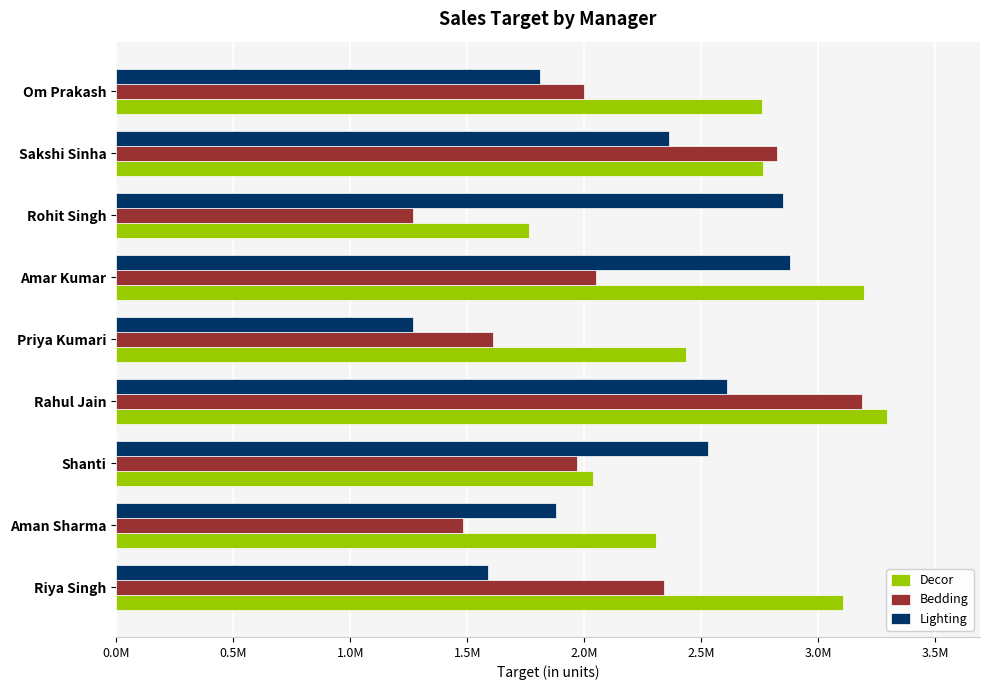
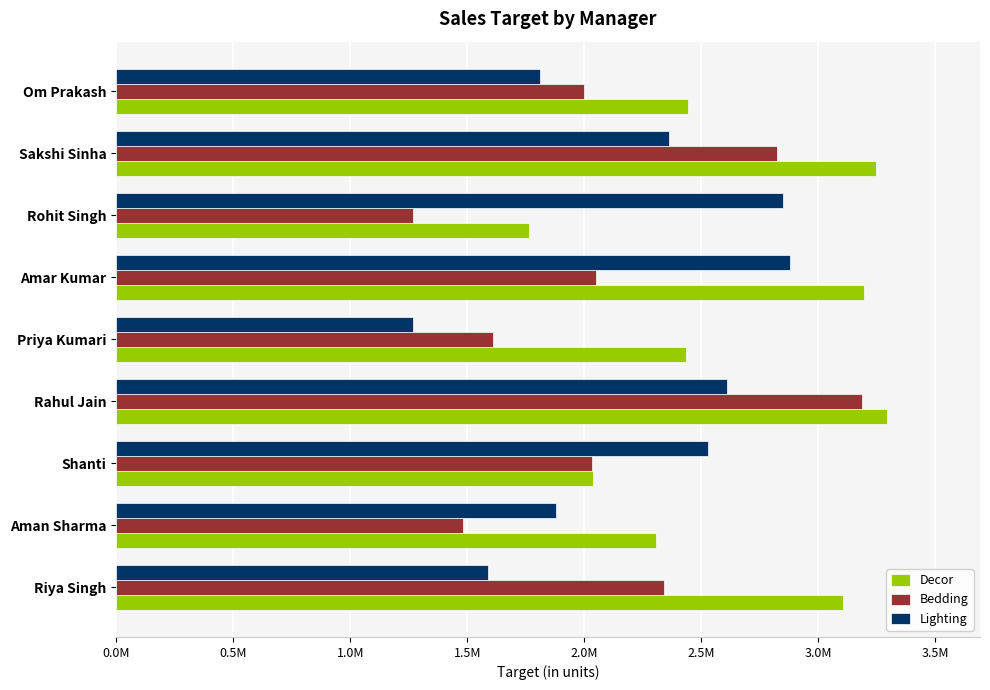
  {
    "Decor": {
-     "Om Prakash": 2760000,
-     "Sakshi Sinha": 2770000,
+     "Om Prakash": 2440000,
+     "Sakshi Sinha": 3250000,
      "Rohit Singh": 1770000,
      "Amar Kumar": 3200000,
      "Priya Kumari": 2440000,
      "Rahul Jain": 3300000,
      "Shanti": 2040000,
      "Aman Sharma": 2310000,
      "Riya Singh": 3110000
    },
    "Bedding": {
      "Om Prakash": 2000000,
      "Sakshi Sinha": 2820000,
      "Rohit Singh": 1270000,
      "Amar Kumar": 2050000,
      "Priya Kumari": 1610000,
      "Rahul Jain": 3190000,
-     "Shanti": 1970000,
+     "Shanti": 2030000,
      "Aman Sharma": 1480000,
      "Riya Singh": 2340000
    },
    "Lighting": {
      "Om Prakash": 1810000,
      "Sakshi Sinha": 2360000,
      "Rohit Singh": 2850000,
      "Amar Kumar": 2880000,
      "Priya Kumari": 1270000,
      "Rahul Jain": 2610000,
      "Shanti": 2530000,
      "Aman Sharma": 1880000,
      "Riya Singh": 1590000
    }
  }
